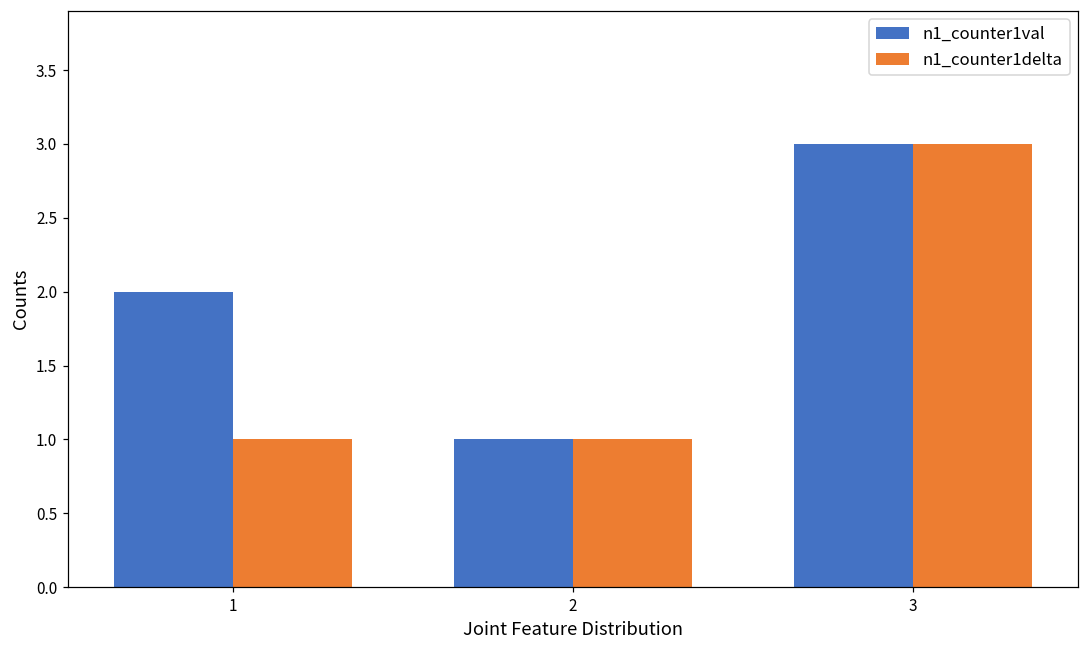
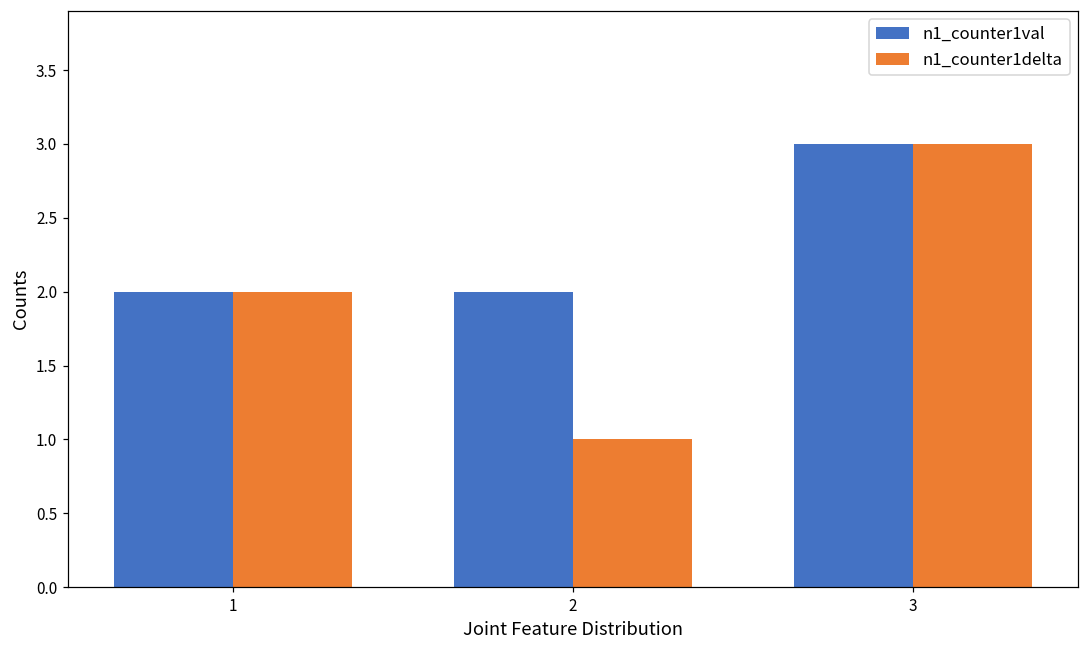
  {
    "n1_counter1val": {
      "1": 2,
-     "2": 1,
+     "2": 2,
      "3": 3
    },
    "n1_counter1delta": {
-     "1": 1,
+     "1": 2,
      "2": 1,
      "3": 3
    }
  }
